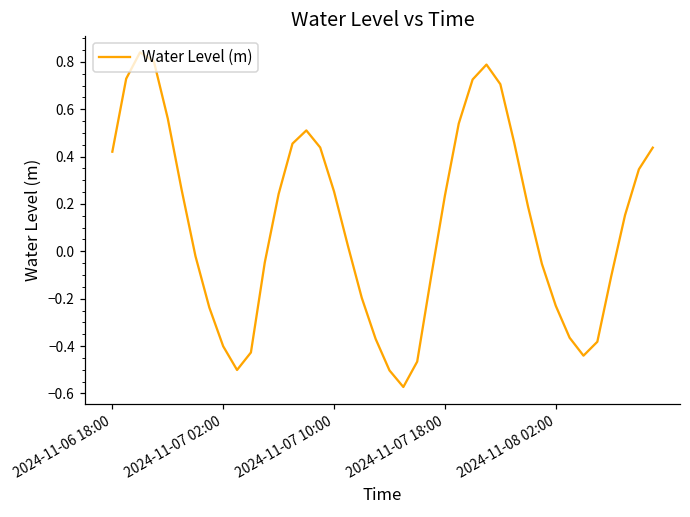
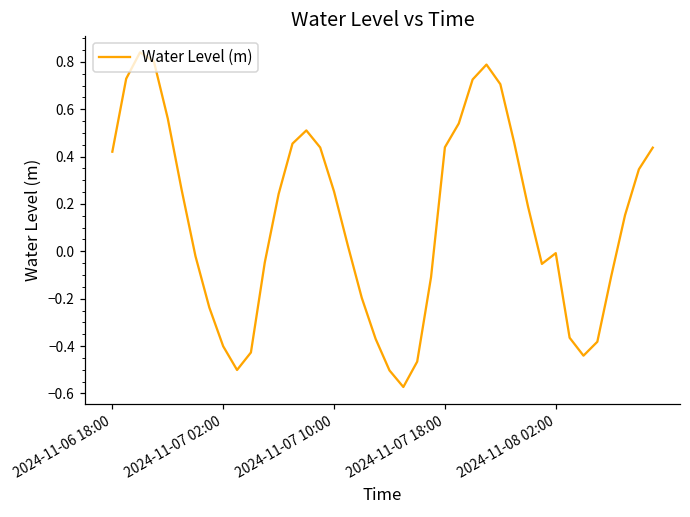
  {
    "2024-11-06 18:00": 0.42,
    "2024-11-07 02:00": -0.40,
    "2024-11-07 10:00": 0.25,
-   "2024-11-07 18:00": 0.24,
-   "2024-11-08 02:00": -0.23
+   "2024-11-07 18:00": 0.44,
+   "2024-11-08 02:00": -0.01
  }
